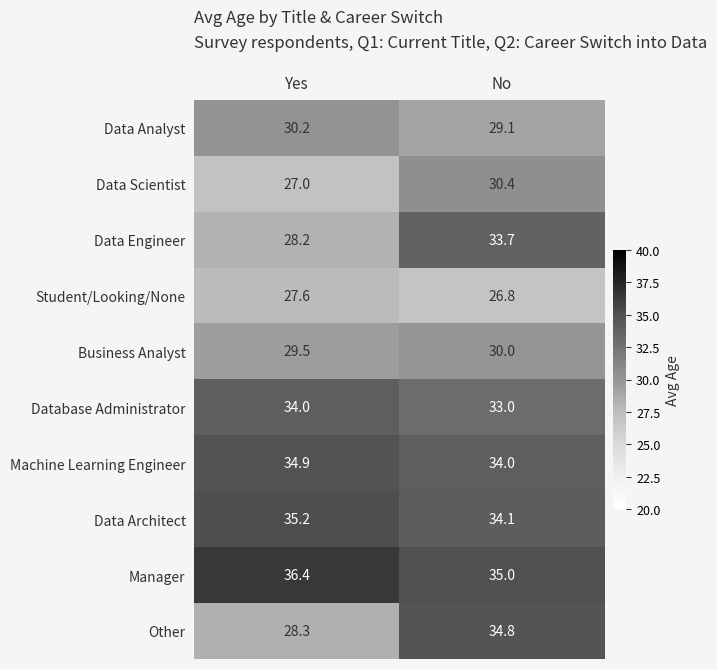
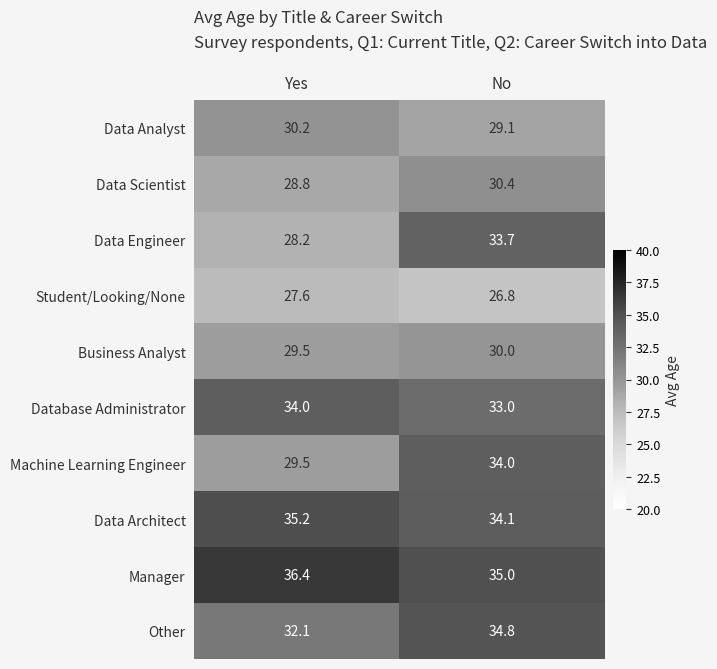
  {
    "Data Analyst": {
      "Yes": 30.2,
      "No": 29.1
    },
    "Data Scientist": {
-     "Yes": 27.0,
+     "Yes": 28.8,
      "No": 30.4
    },
    "Data Engineer": {
      "Yes": 28.2,
      "No": 33.7
    },
    "Student/Looking/None": {
      "Yes": 27.6,
      "No": 26.8
    },
    "Business Analyst": {
      "Yes": 29.5,
      "No": 30.0
    },
    "Database Administrator": {
      "Yes": 34.0,
      "No": 33.0
    },
    "Machine Learning Engineer": {
-     "Yes": 34.9,
+     "Yes": 29.5,
      "No": 34.0
    },
    "Data Architect": {
      "Yes": 35.2,
      "No": 34.1
    },
    "Manager": {
      "Yes": 36.4,
      "No": 35.0
    },
    "Other": {
-     "Yes": 28.3,
+     "Yes": 32.1,
      "No": 34.8
    }
  }
